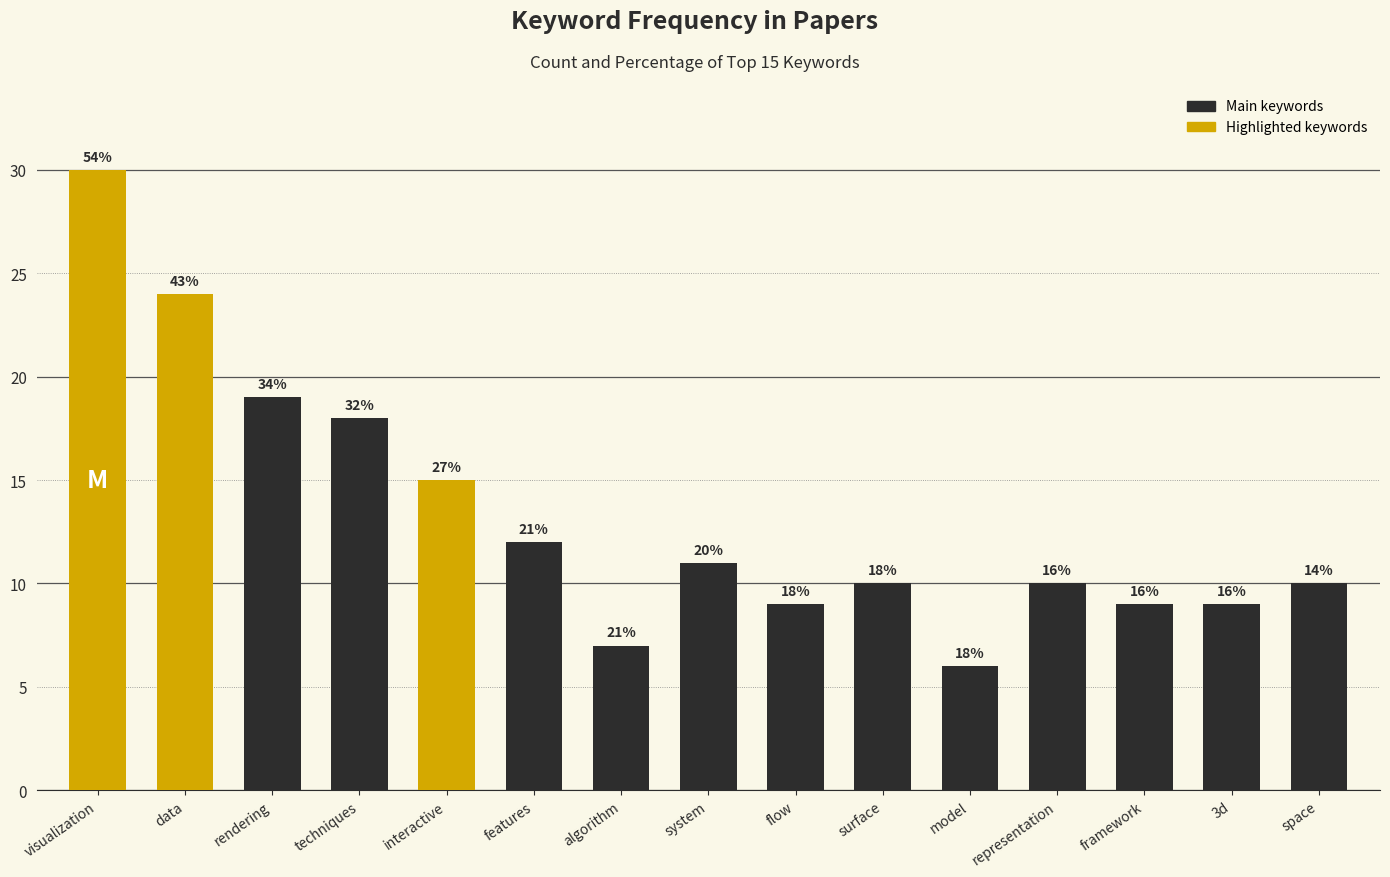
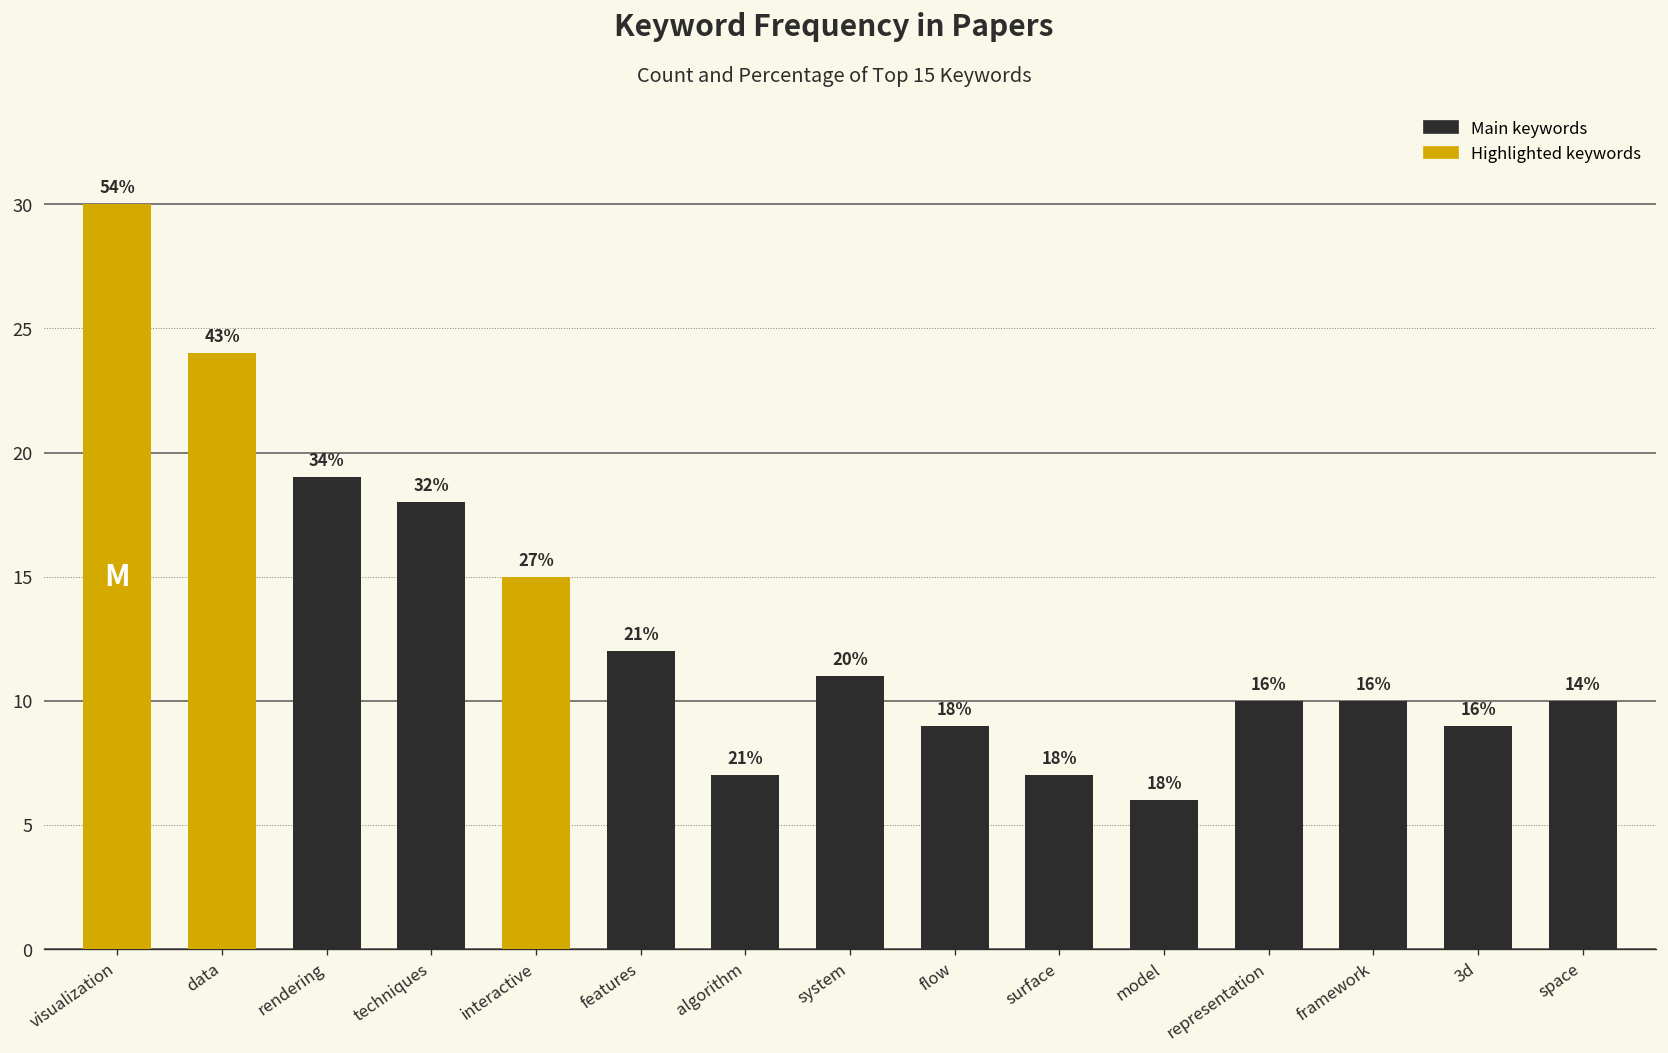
  {
-   "surface": 10,
-   "framework": 9
+   "surface": 7,
+   "framework": 10
  }
